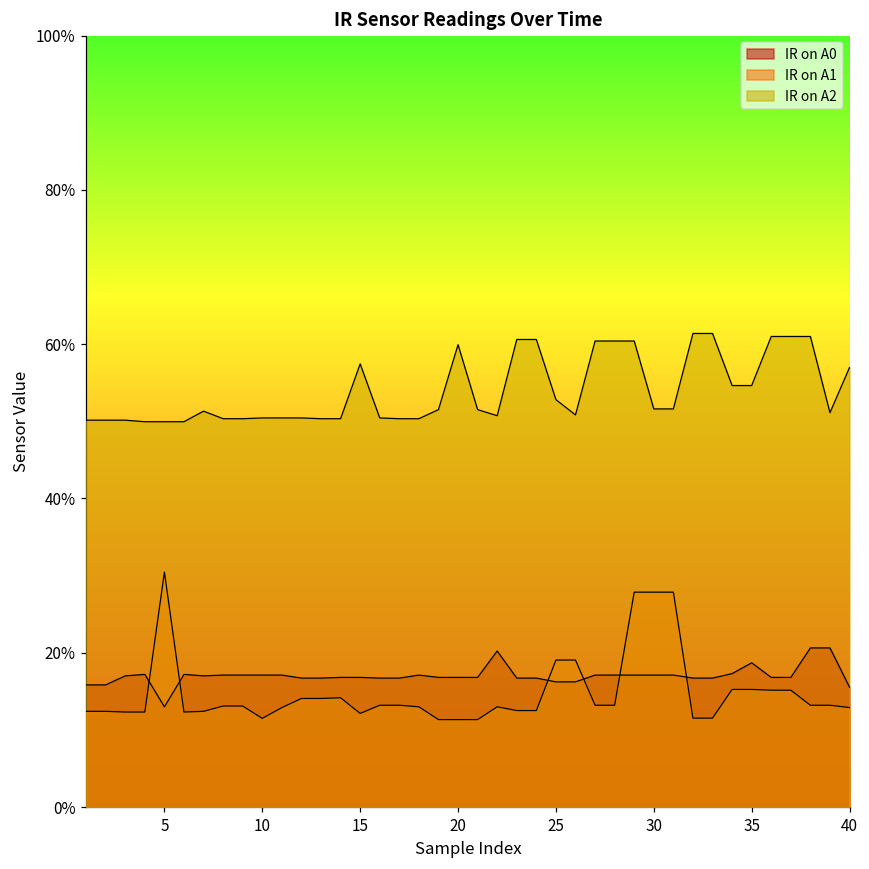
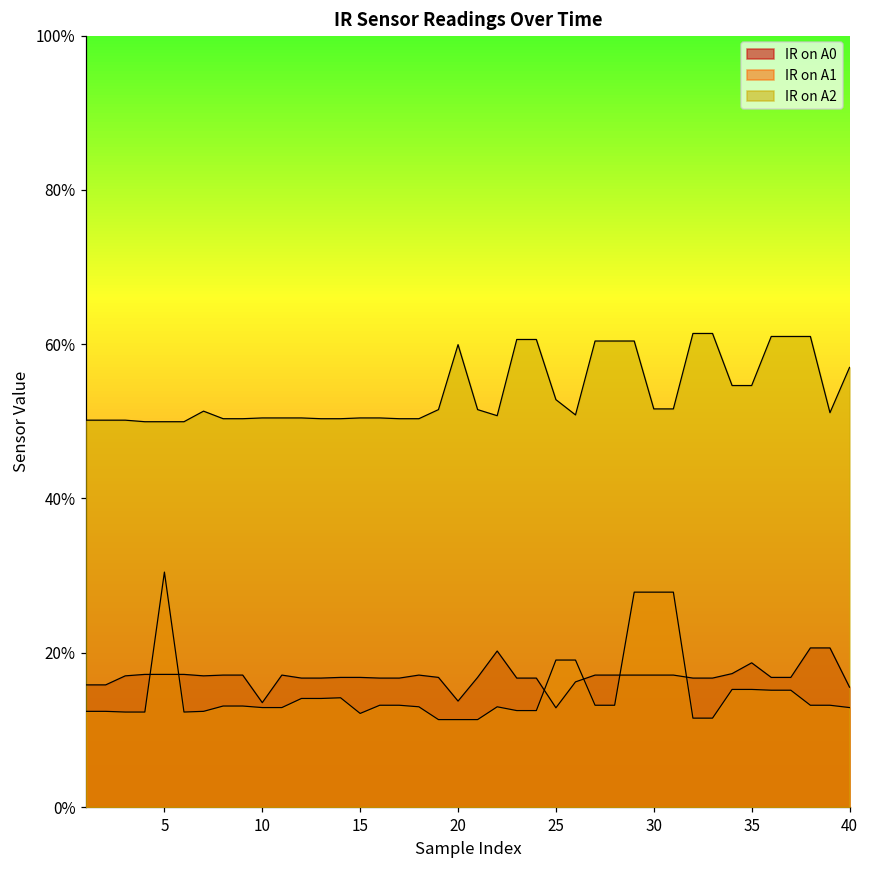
  {
    "IR on A0": {
-     "5": "13%",
-     "10": "17%",
+     "5": "17%",
+     "10": "14%",
      "15": "17%",
-     "20": "17%",
-     "25": "16%",
+     "20": "14%",
+     "25": "13%",
      "30": "17%",
      "35": "19%",
      "40": "16%"
    },
    "IR on A1": {
      "5": "30%",
-     "10": "12%",
+     "10": "13%",
      "15": "12%",
      "20": "11%",
      "25": "19%",
      "30": "28%",
      "35": "15%",
      "40": "13%"
    },
    "IR on A2": {
      "5": "50%",
      "10": "50%",
-     "15": "57%",
+     "15": "50%",
      "20": "60%",
      "25": "53%",
      "30": "52%",
      "35": "55%",
      "40": "57%"
    }
  }
